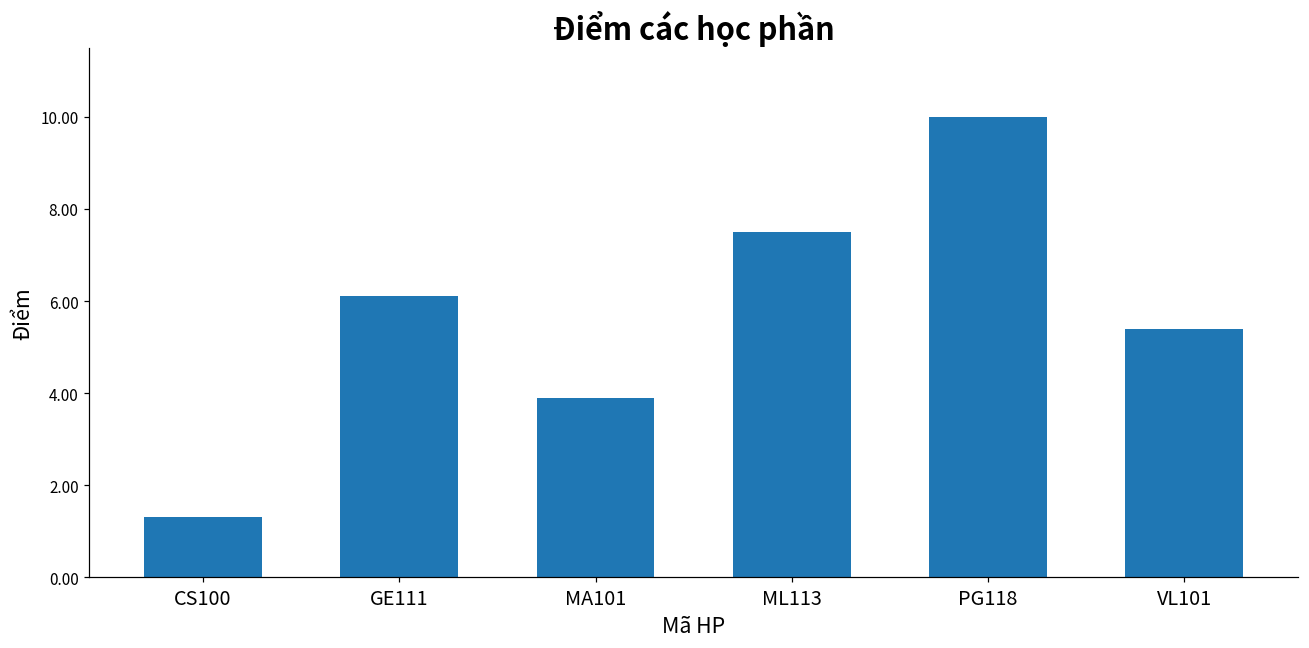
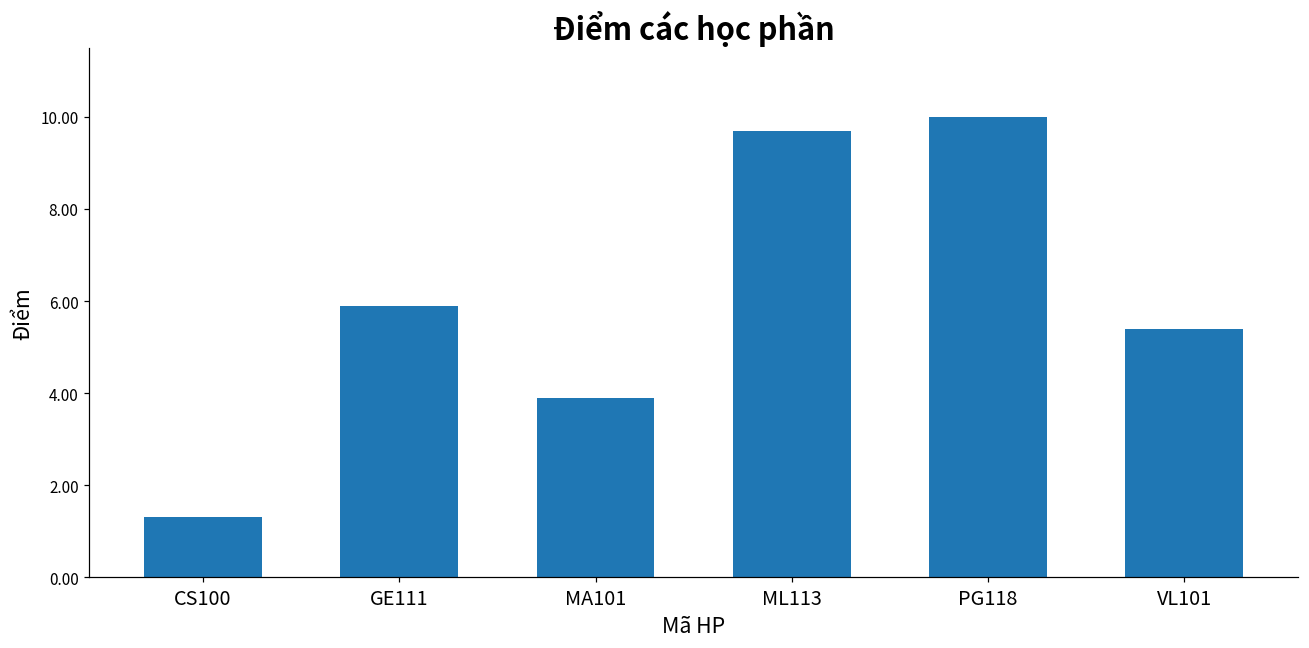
  {
    "CS100": 1.3,
-   "GE111": 6.1,
+   "GE111": 5.9,
    "MA101": 3.9,
-   "ML113": 7.5,
+   "ML113": 9.7,
    "PG118": 10.0,
    "VL101": 5.4
  }
